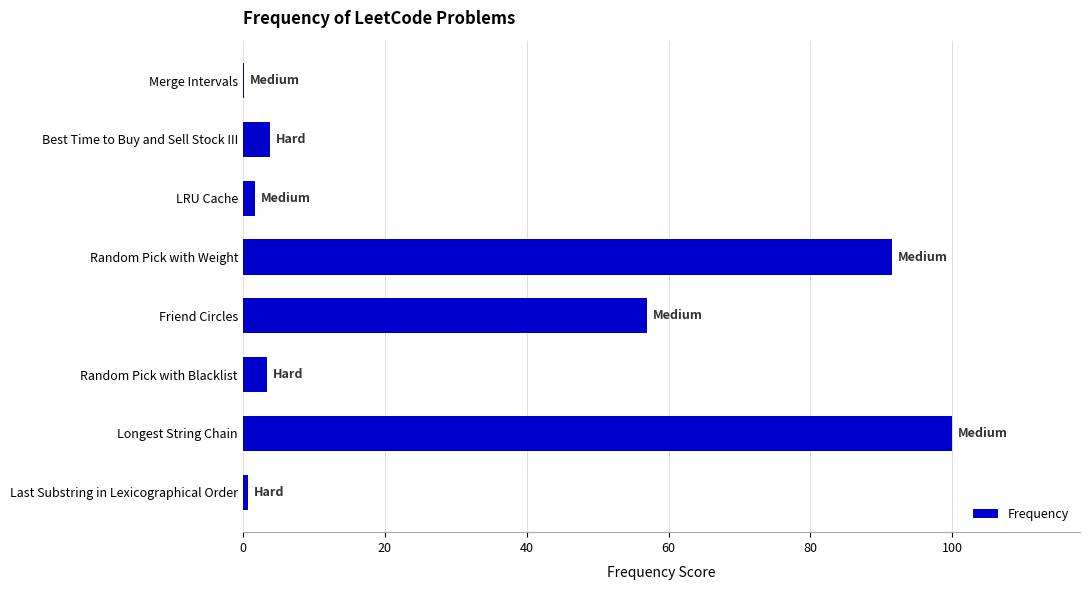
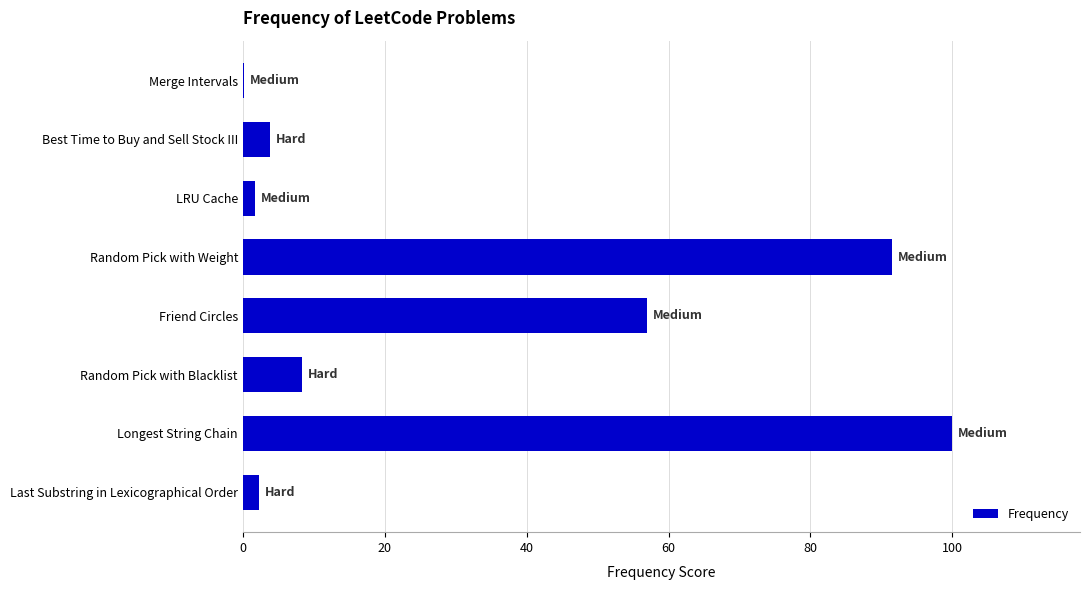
  {
    "Best Time to Buy and Sell Stock III": 4,
    "LRU Cache": 2,
    "Random Pick with Weight": 91,
    "Friend Circles": 57,
-   "Random Pick with Blacklist": 3,
+   "Random Pick with Blacklist": 8,
    "Longest String Chain": 100,
-   "Last Substring in Lexicographical Order": 1
+   "Last Substring in Lexicographical Order": 2
  }
